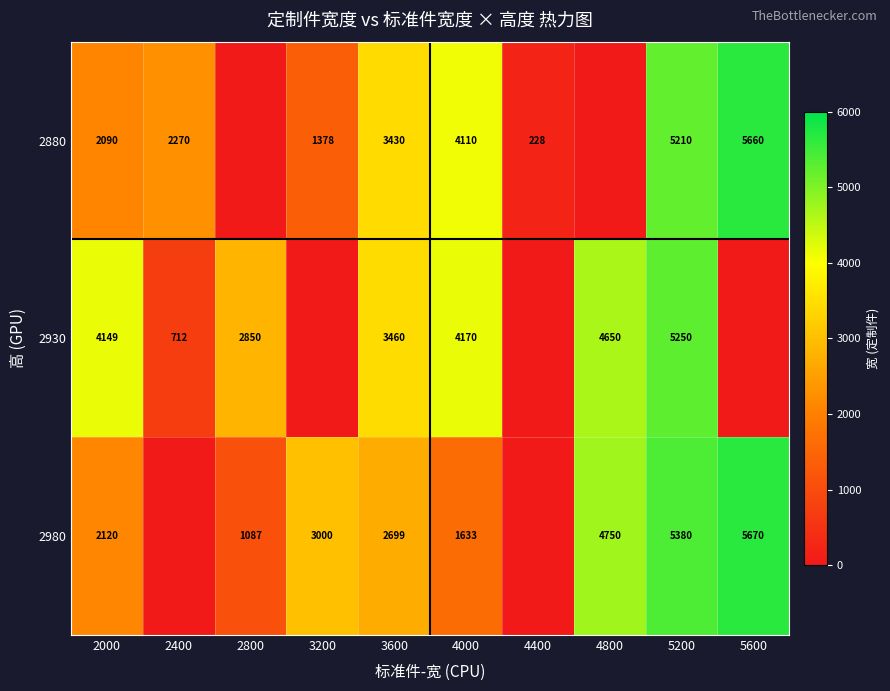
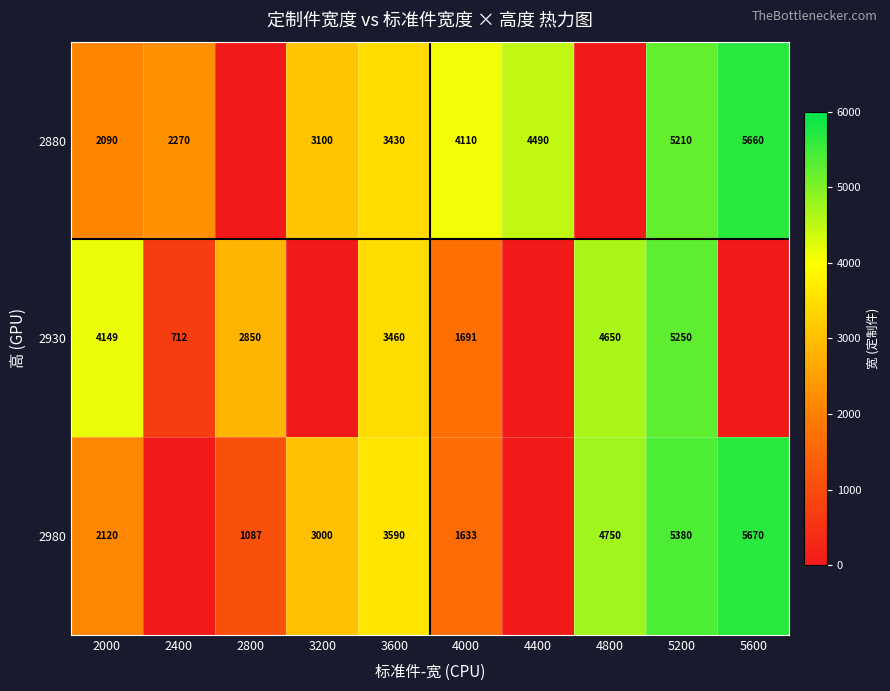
  {
    "2880": {
      "2000": 2090,
      "2400": 2270,
-     "3200": 1378,
+     "3200": 3100,
      "3600": 3430,
      "4000": 4110,
-     "4400": 228,
+     "4400": 4490,
      "5200": 5210,
      "5600": 5660
    },
    "2930": {
      "2000": 4149,
      "2400": 712,
      "2800": 2850,
      "3600": 3460,
-     "4000": 4170,
+     "4000": 1691,
      "4800": 4650,
      "5200": 5250
    },
    "2980": {
      "2000": 2120,
      "2800": 1087,
      "3200": 3000,
-     "3600": 2699,
+     "3600": 3590,
      "4000": 1633,
      "4800": 4750,
      "5200": 5380,
      "5600": 5670
    }
  }
